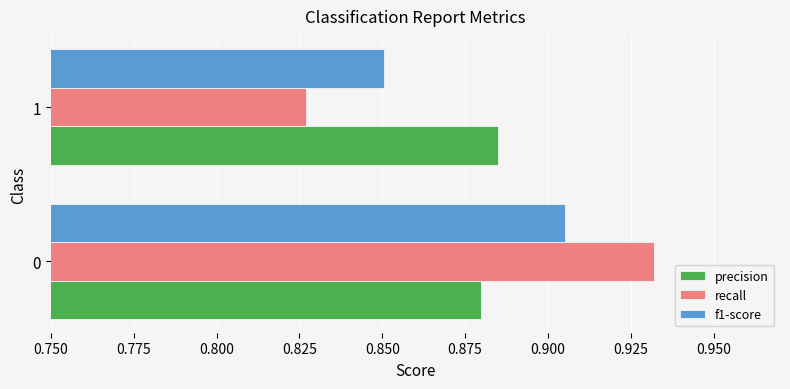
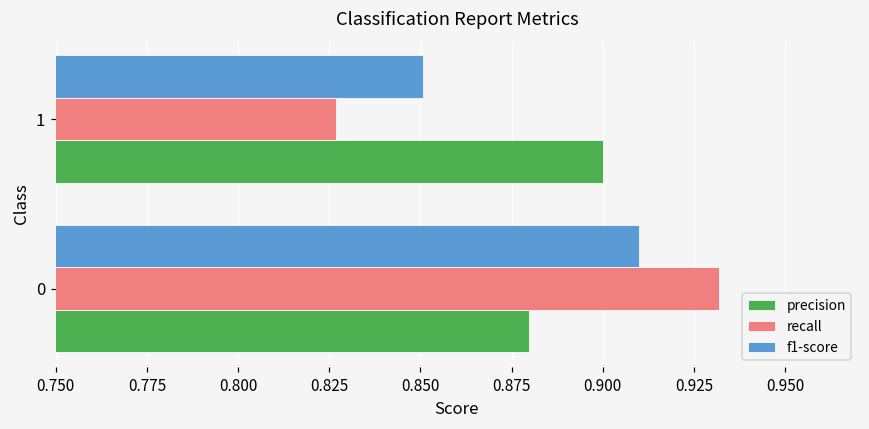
  {
    "precision": {
-     "1": 0.885,
+     "1": 0.900,
      "0": 0.880
    },
    "recall": {
      "1": 0.827,
      "0": 0.932
    },
    "f1-score": {
      "1": 0.851,
-     "0": 0.905
+     "0": 0.910
    }
  }
